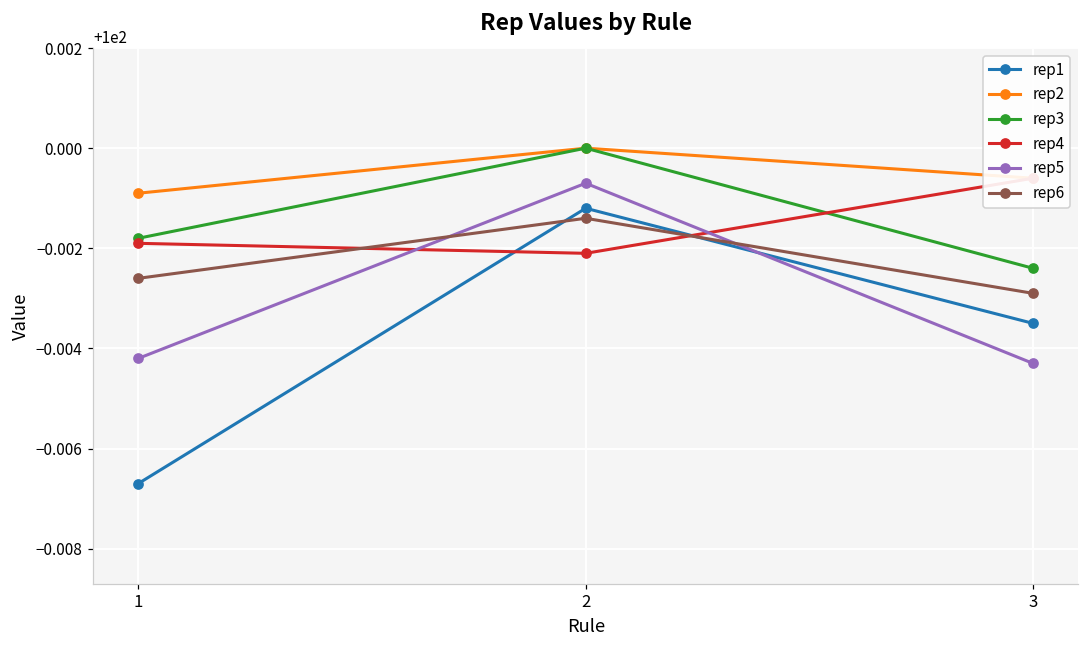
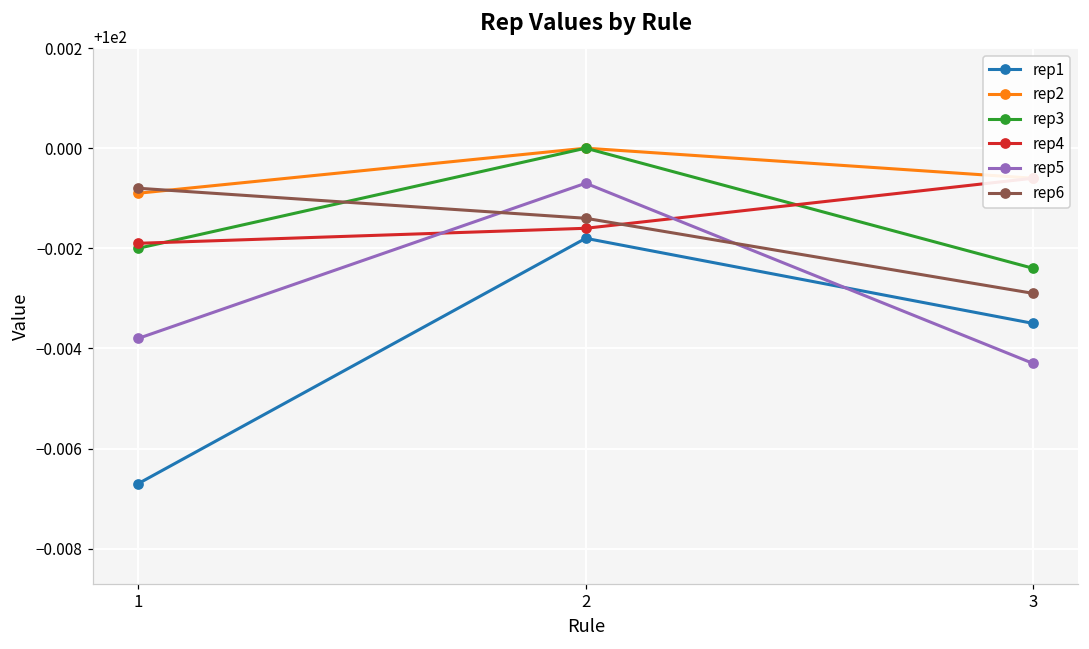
  {
    "rep1": {
      "1": 99.9933,
-     "2": 99.9988,
+     "2": 99.9982,
      "3": 99.9965
    },
    "rep2": {
      "1": 99.9991
    },
    "rep3": {
-     "1": 99.9982,
+     "1": 99.9980,
      "3": 99.9976
    },
    "rep4": {
      "1": 99.9981,
-     "2": 99.9979
+     "2": 99.9984
    },
    "rep5": {
-     "1": 99.9958,
+     "1": 99.9962,
      "2": 99.9993,
      "3": 99.9957
    },
    "rep6": {
-     "1": 99.9974,
+     "1": 99.9992,
      "2": 99.9986,
      "3": 99.9971
    }
  }
